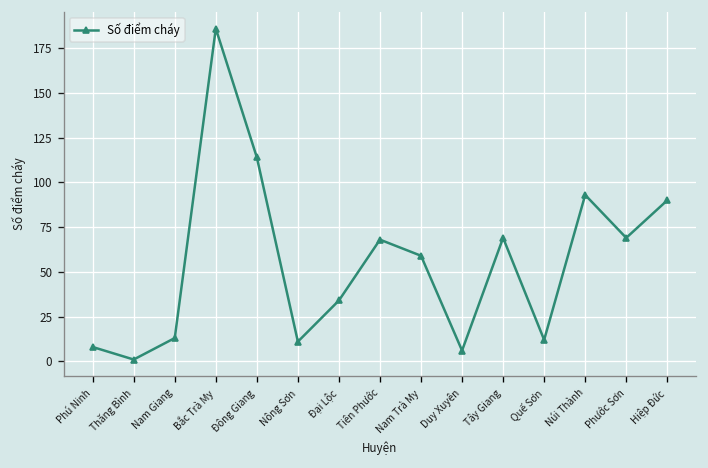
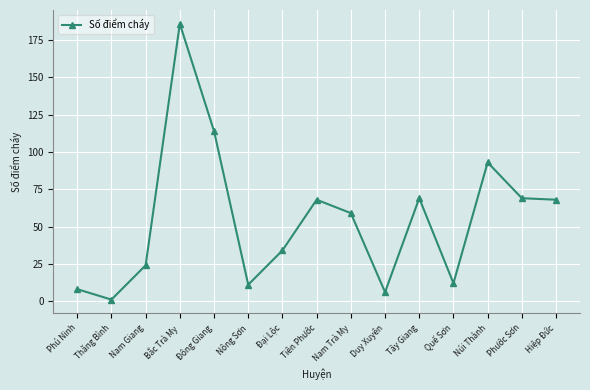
  {
    "Phú Ninh": 8,
    "Thăng Bình": 1,
-   "Nam Giang": 13,
+   "Nam Giang": 24,
    "Bắc Trà My": 186,
    "Đông Giang": 114,
    "Nông Sơn": 11,
    "Đại Lộc": 34,
    "Tiên Phước": 68,
    "Nam Trà My": 59,
    "Duy Xuyên": 6,
    "Tây Giang": 69,
    "Quế Sơn": 12,
    "Núi Thành": 93,
    "Phước Sơn": 69,
-   "Hiệp Đức": 90
+   "Hiệp Đức": 68
  }
